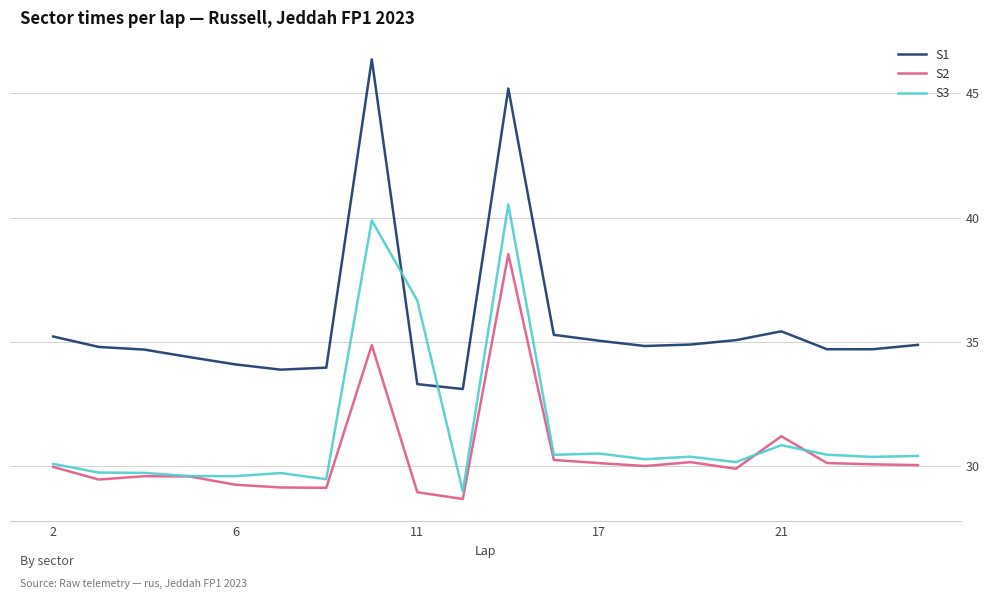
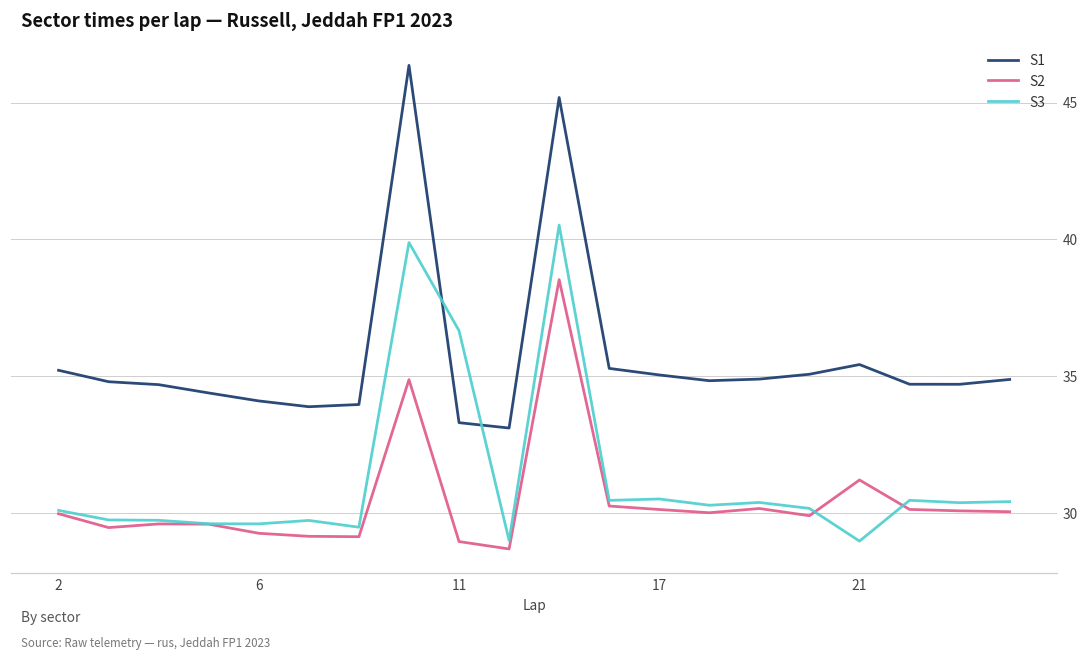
  {
    "S1": {
      "21": 35.4
    },
    "S2": {
      "21": 31.2
    },
    "S3": {
-     "21": 30.8
+     "21": 29.0
    }
  }
